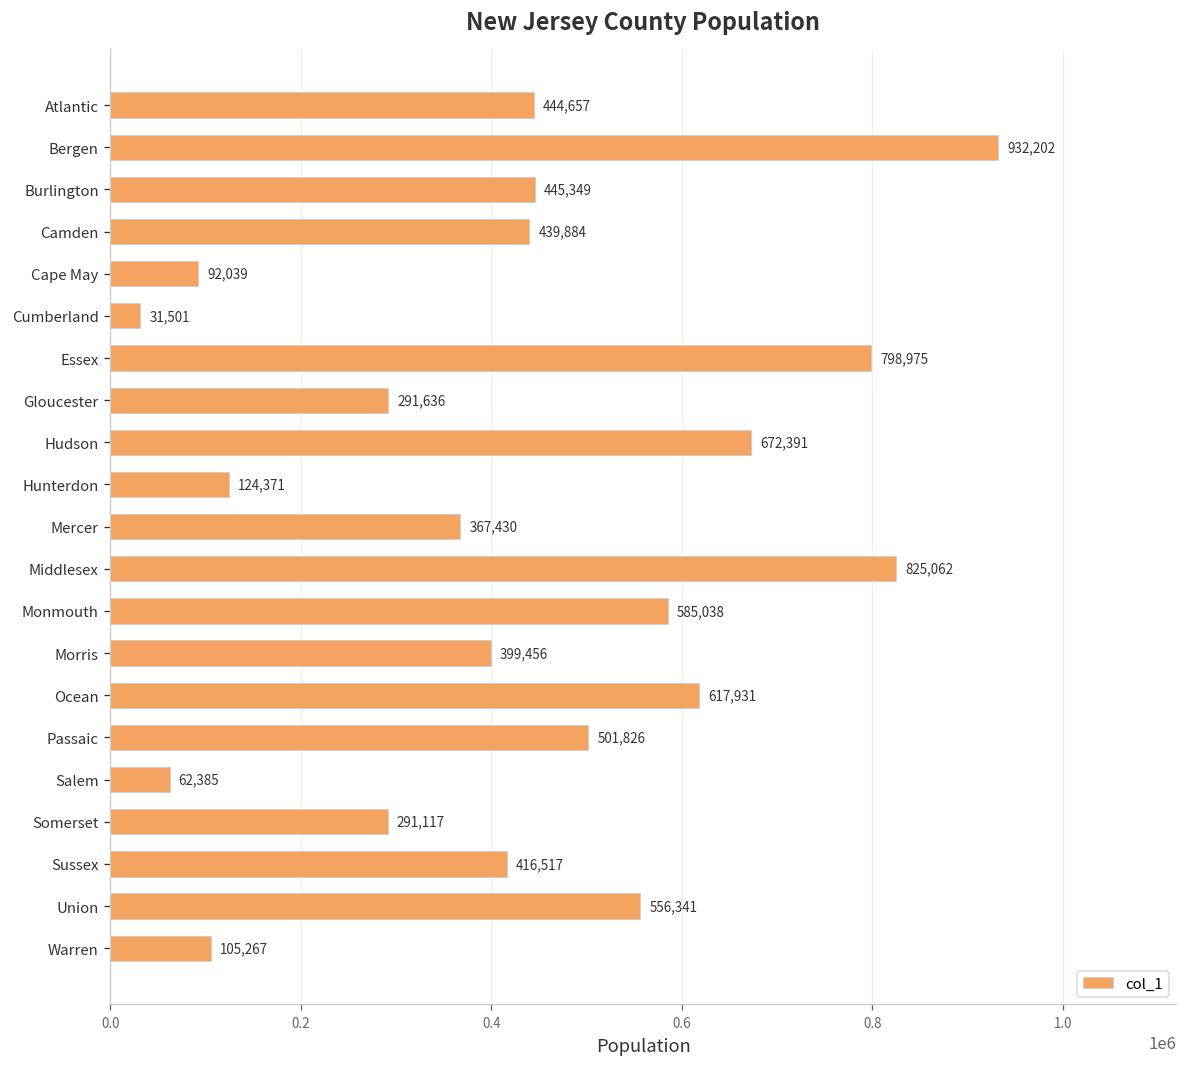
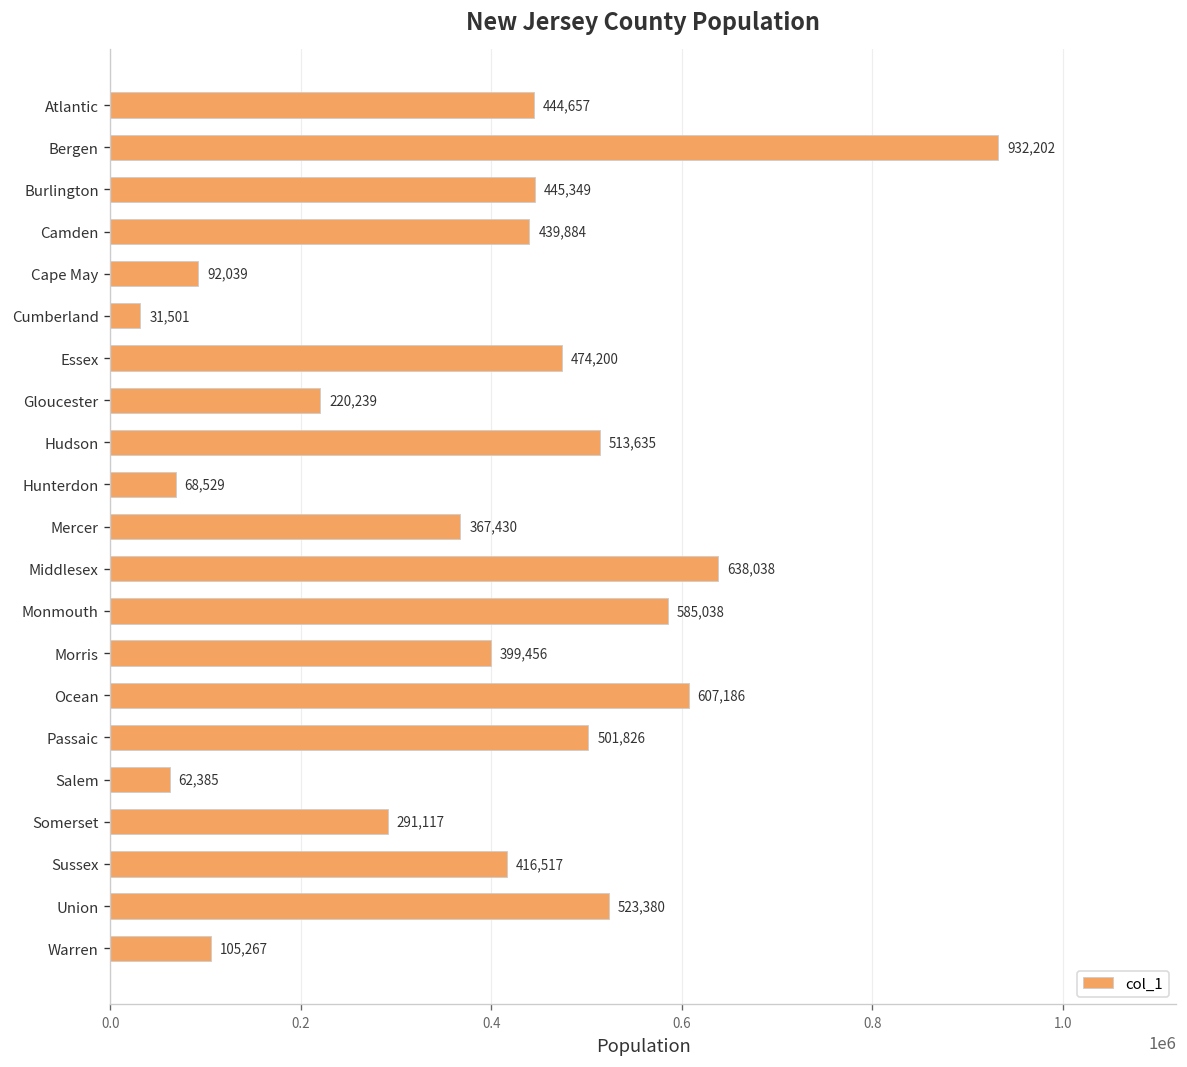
  {
    "Atlantic": "444,657",
    "Bergen": "932,202",
    "Burlington": "445,349",
    "Camden": "439,884",
    "Cape May": "92,039",
    "Cumberland": "31,501",
-   "Essex": "798,975",
-   "Gloucester": "291,636",
-   "Hudson": "672,391",
-   "Hunterdon": "124,371",
+   "Essex": "474,200",
+   "Gloucester": "220,239",
+   "Hudson": "513,635",
+   "Hunterdon": "68,529",
    "Mercer": "367,430",
-   "Middlesex": "825,062",
+   "Middlesex": "638,038",
    "Monmouth": "585,038",
    "Morris": "399,456",
-   "Ocean": "617,931",
+   "Ocean": "607,186",
    "Passaic": "501,826",
    "Salem": "62,385",
    "Somerset": "291,117",
    "Sussex": "416,517",
-   "Union": "556,341",
+   "Union": "523,380",
    "Warren": "105,267"
  }
